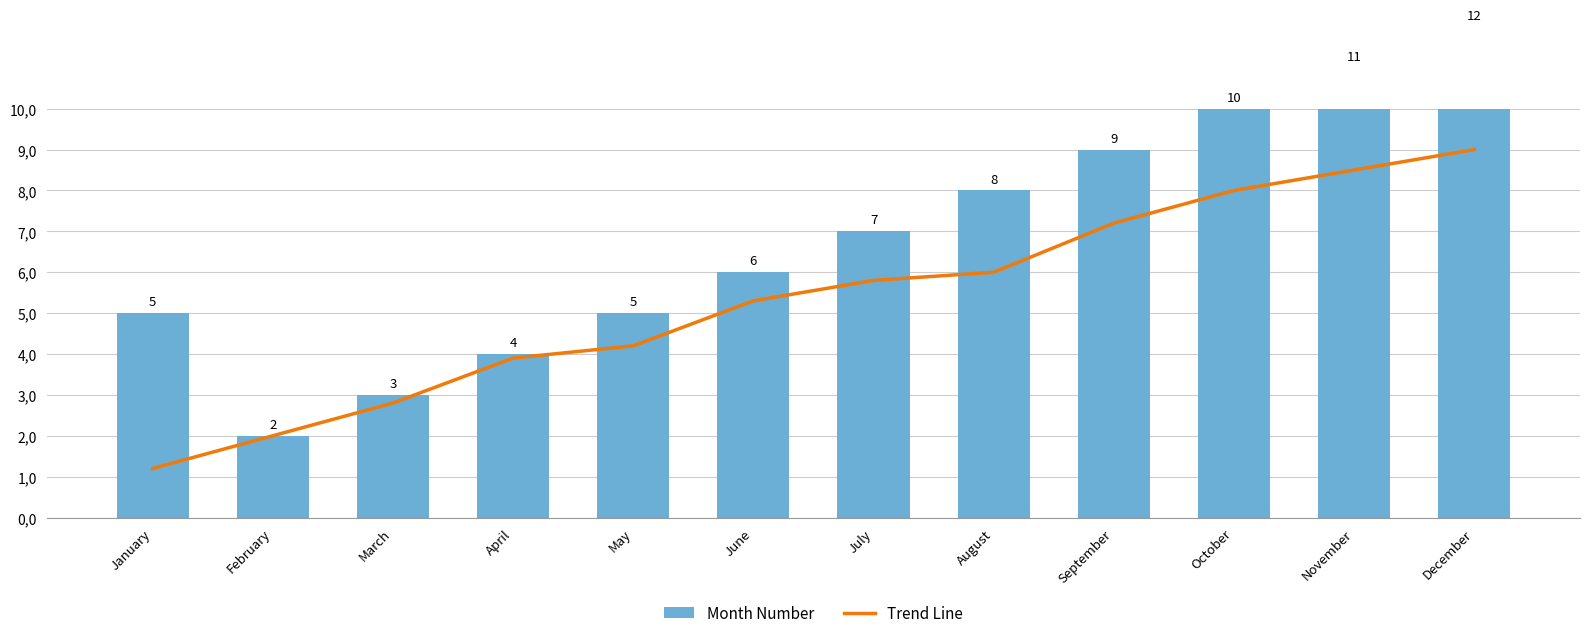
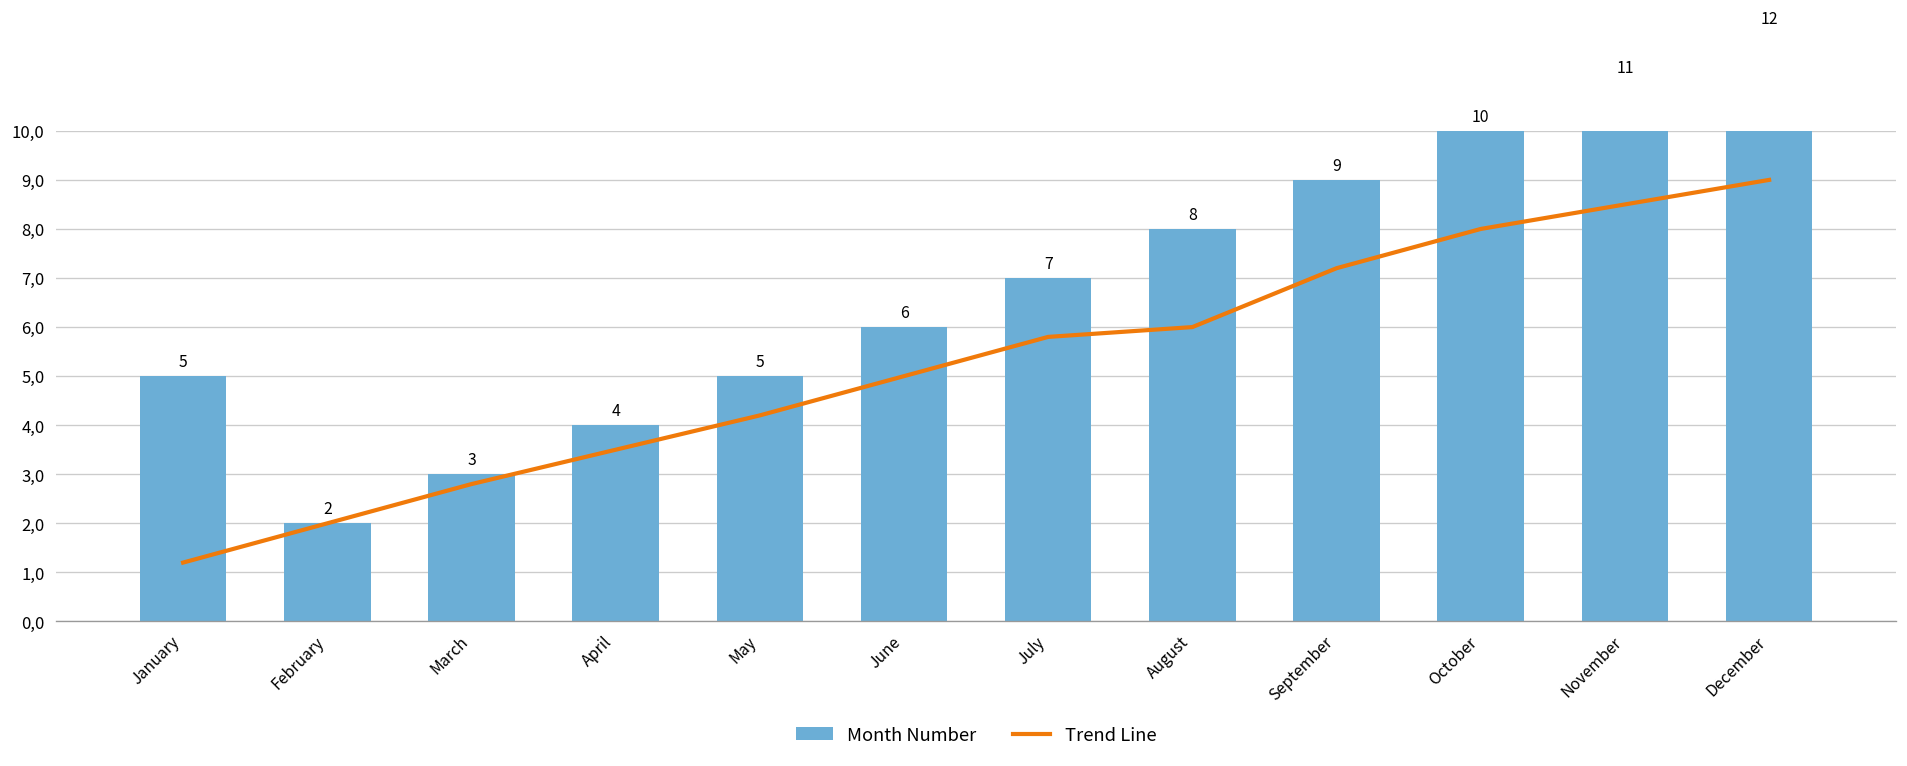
  {
    "Trend Line": {
      "January": 12,
-     "April": 39,
+     "April": 35,
      "May": 42,
-     "June": 53,
+     "June": 50,
      "July": 58,
      "August": 60,
      "September": 72,
      "October": 80,
      "November": 85,
      "December": 90
    },
    "Month Number": {
      "January": 5,
      "February": 2,
      "March": 3,
      "April": 4,
      "May": 5,
      "June": 6,
      "July": 7,
      "August": 8,
      "September": 9,
      "October": 10
    }
  }
